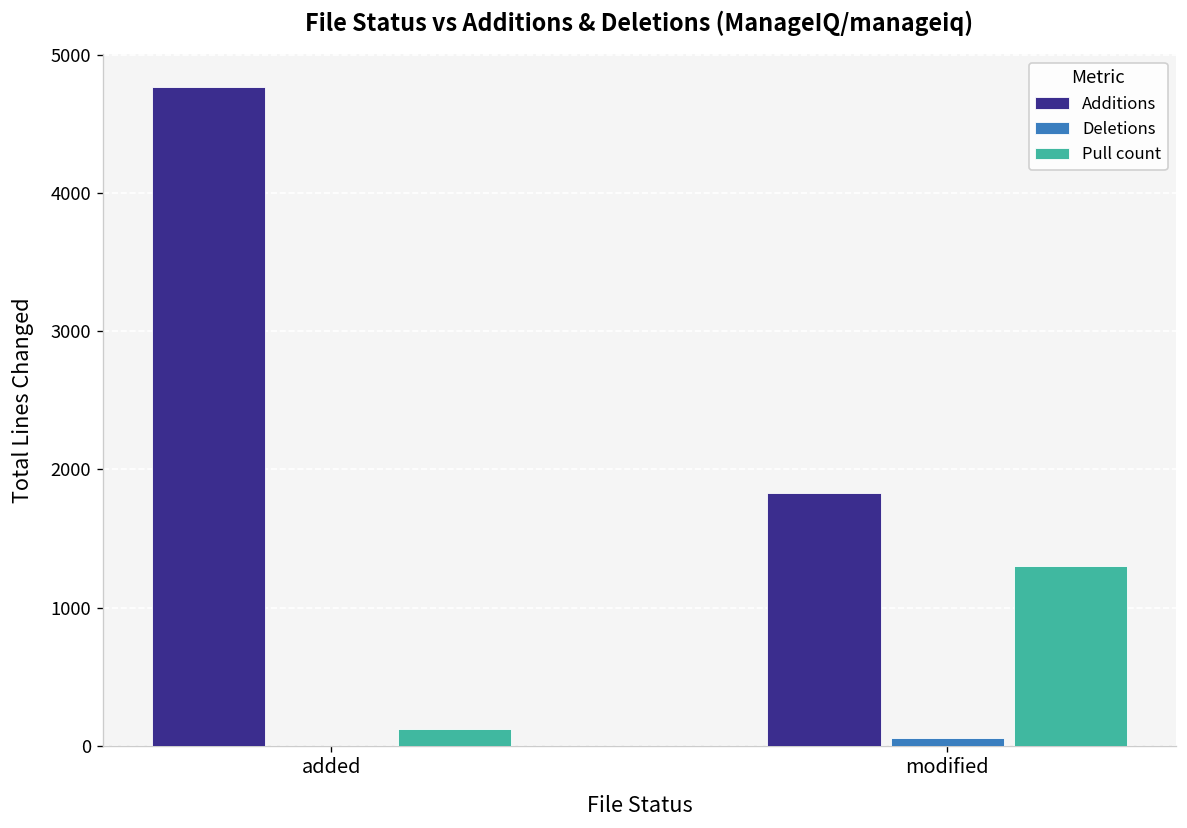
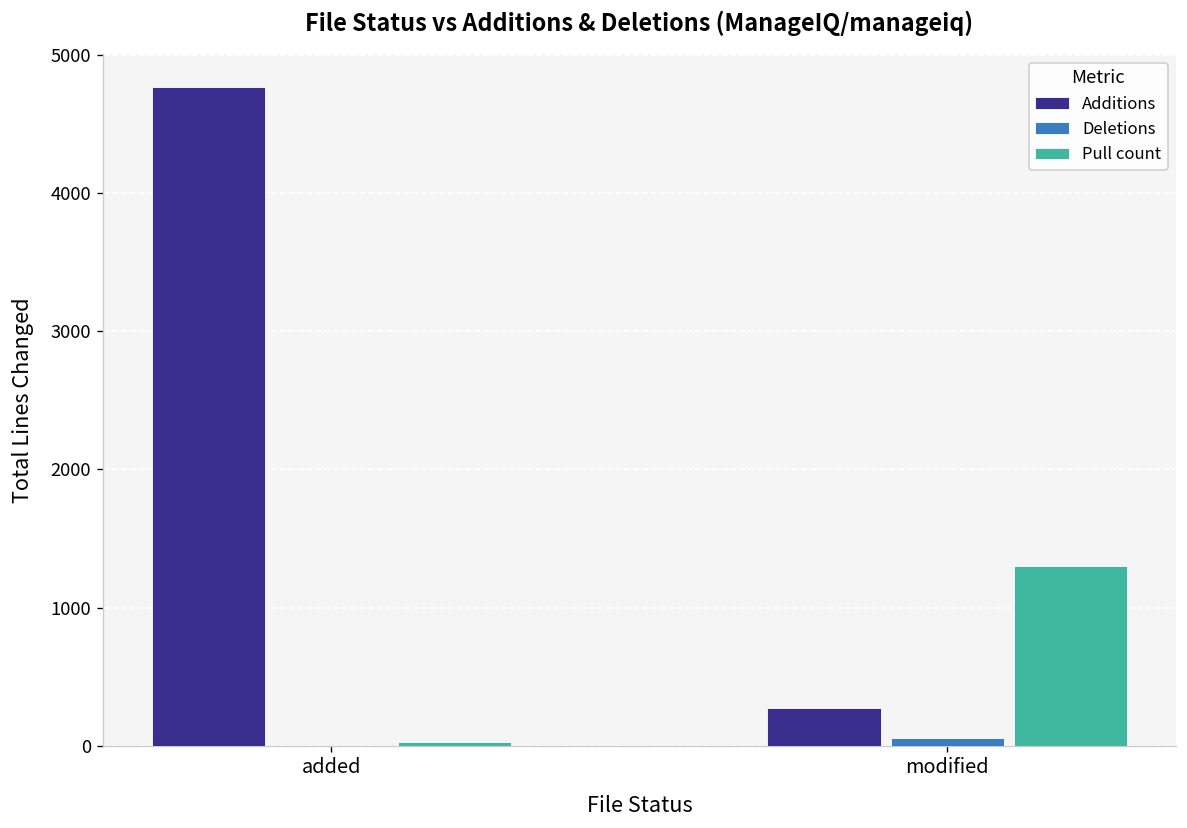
  {
    "Additions": {
      "added": 4770,
-     "modified": 1830
+     "modified": 270
    },
    "Deletions": {
      "added": 0,
      "modified": 60
    },
    "Pull count": {
-     "added": 120,
+     "added": 30,
      "modified": 1300
    }
  }
